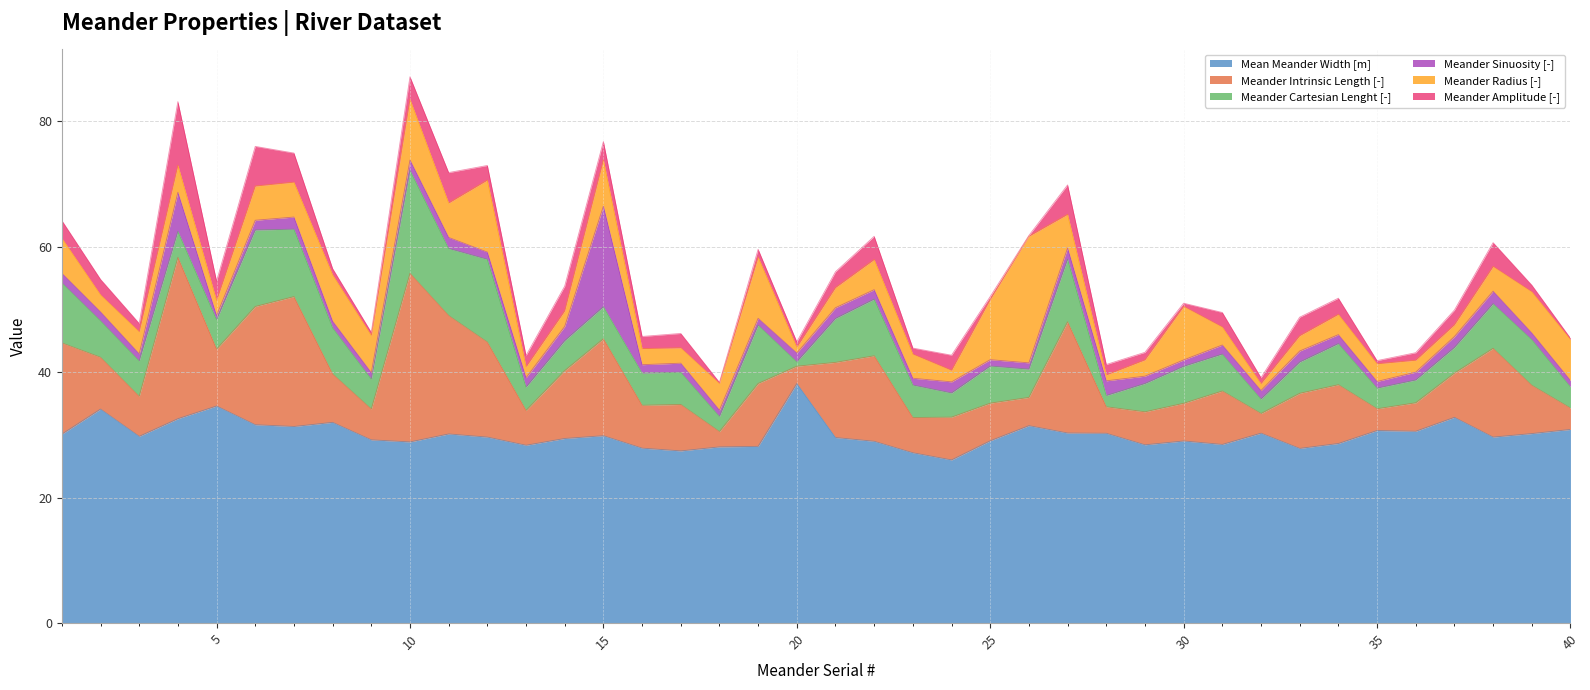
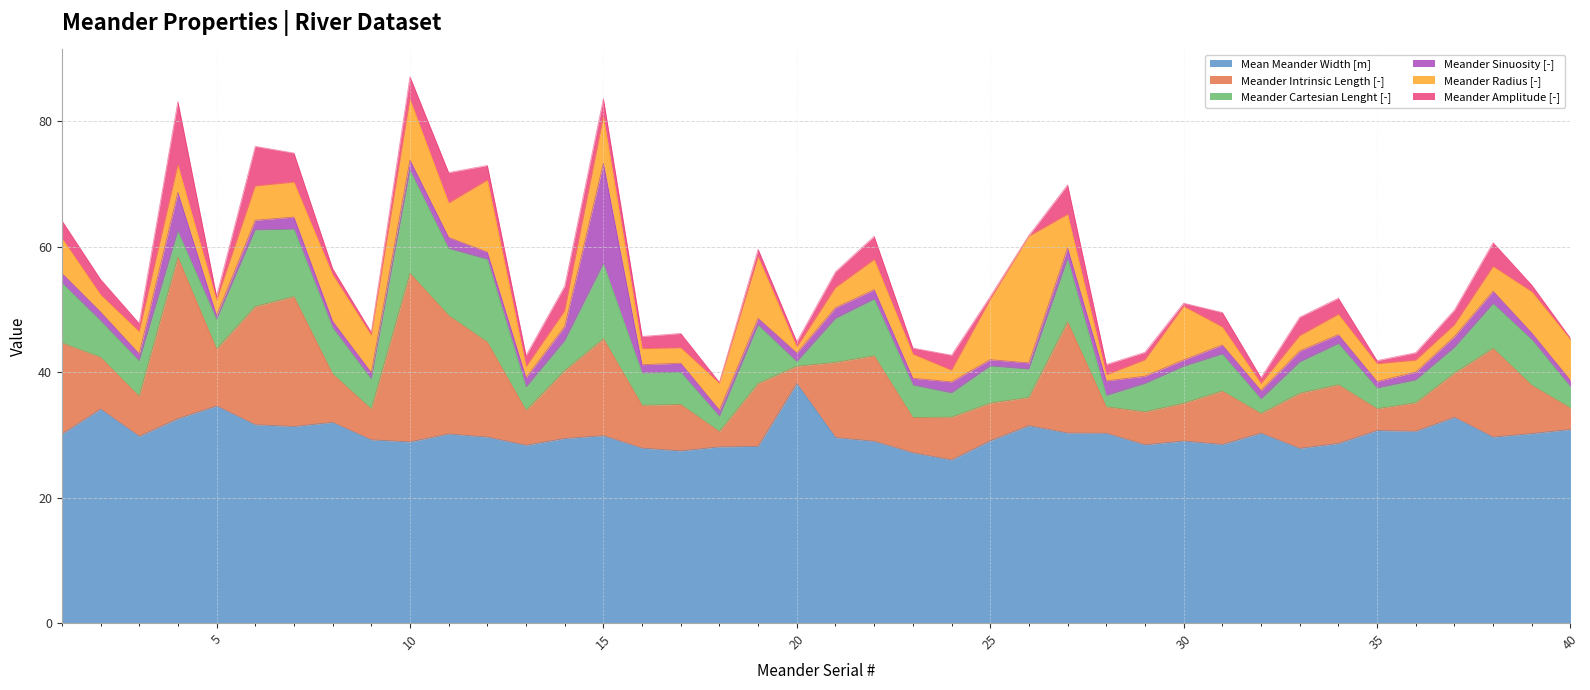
  {
    "Mean Meander Width [m]": {
      "5": 35,
      "10": 29,
      "15": 30,
      "20": 38,
      "25": 29,
      "30": 29,
      "35": 31,
      "40": 31
    },
    "Meander Intrinsic Length [-]": {
      "5": 9,
      "10": 27,
      "15": 15,
      "20": 3,
      "25": 6,
      "30": 6,
      "35": 3,
      "40": 3
    },
    "Meander Cartesian Lenght [-]": {
      "5": 5,
      "10": 16,
-     "15": 5,
+     "15": 12,
      "20": 1,
      "25": 6,
      "30": 6,
      "35": 3,
      "40": 3
    },
    "Meander Sinuosity [-]": {
      "5": 1,
      "10": 2,
      "15": 16,
      "20": 1,
      "25": 1,
      "30": 1,
      "35": 1,
      "40": 1
    },
    "Meander Radius [-]": {
      "5": 2,
      "10": 10,
      "15": 7,
      "20": 1,
      "25": 10,
      "30": 9,
      "35": 3
    },
    "Meander Amplitude [-]": {
-     "5": 3,
+     "5": 1,
      "10": 4,
      "15": 3,
      "20": 1,
      "25": 0,
      "30": 1,
      "35": 1
    }
  }
